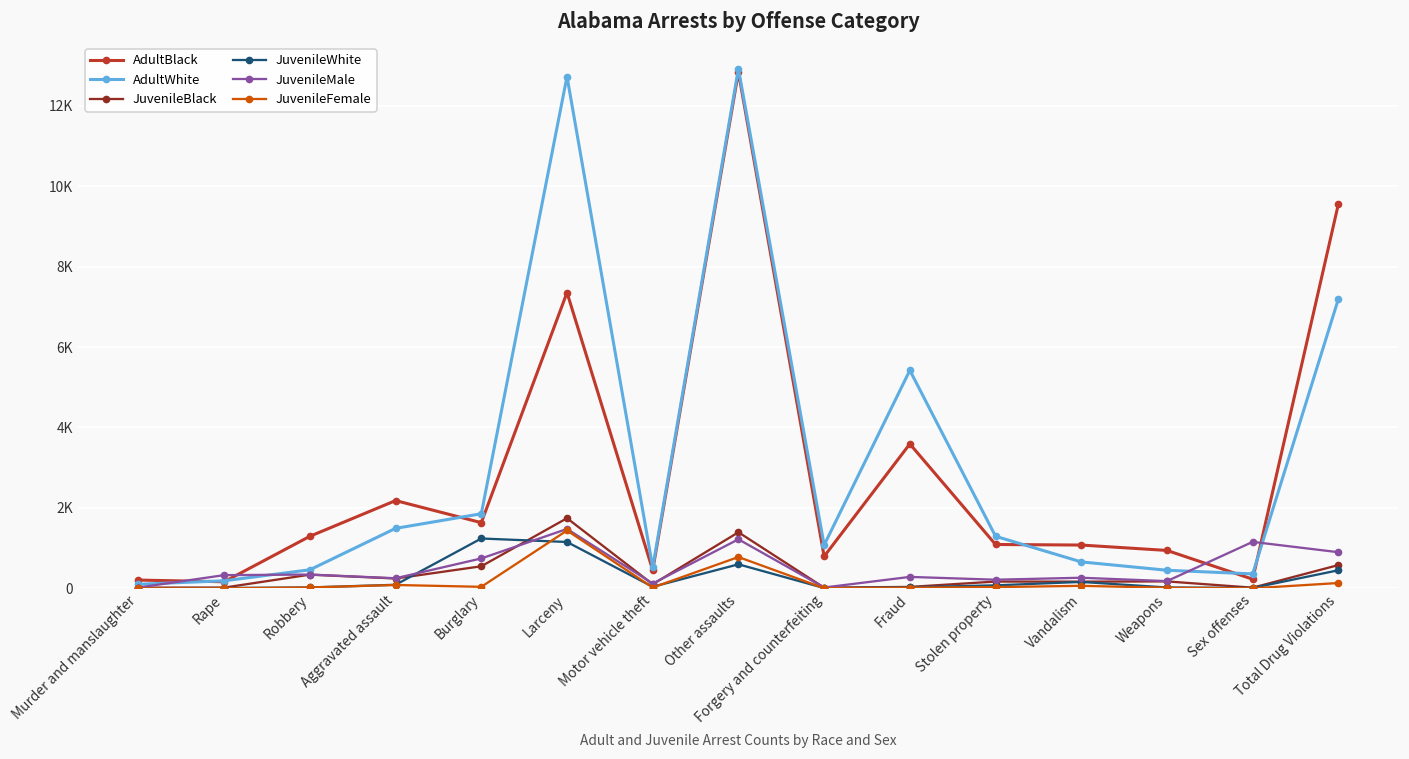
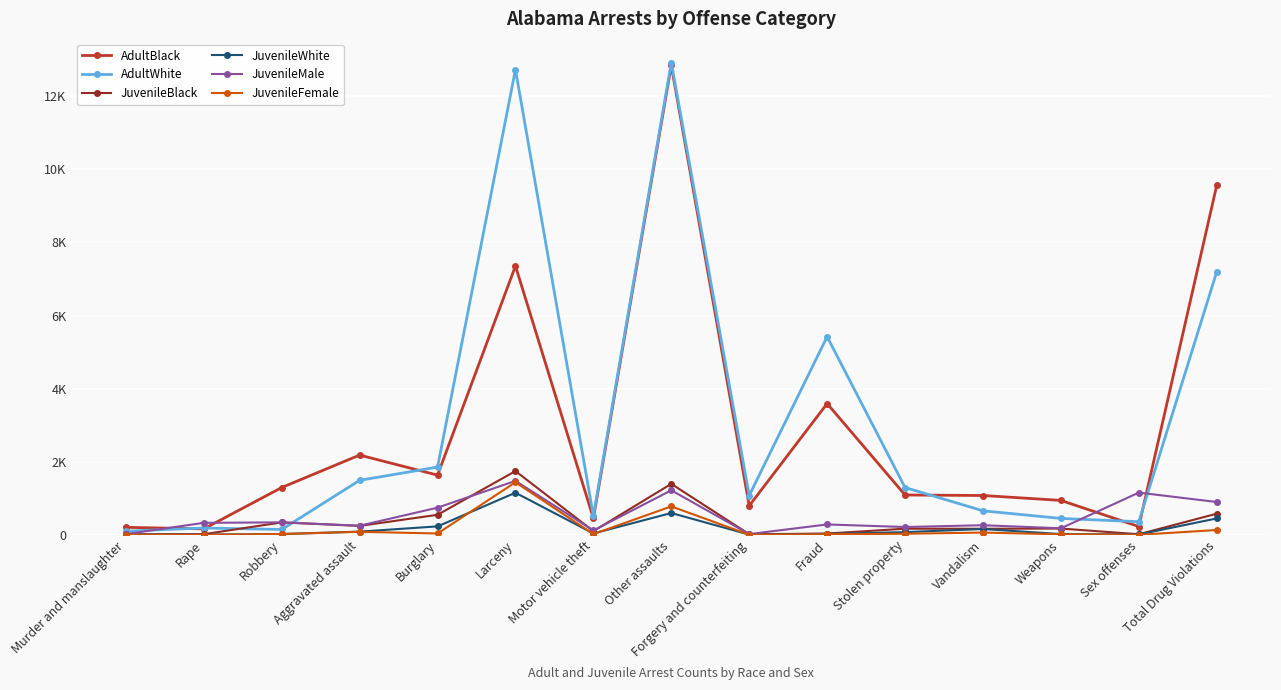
  {
    "AdultWhite": {
      "Murder and manslaughter": 100,
-     "Robbery": 500,
+     "Robbery": 100,
      "Aggravated assault": 1500,
      "Burglary": 1900,
      "Larceny": 12700,
      "Other assaults": 12900,
      "Forgery and counterfeiting": 1100,
      "Fraud": 5400,
      "Stolen property": 1300,
      "Vandalism": 700,
      "Weapons": 400,
      "Sex offenses": 400,
      "Total Drug Violations": 7200
    },
    "JuvenileWhite": {
-     "Burglary": 1200,
+     "Burglary": 200,
      "Larceny": 1200,
      "Other assaults": 600,
      "Total Drug Violations": 400
    },
    "JuvenileMale": {
      "Rape": 300,
      "Burglary": 700,
      "Other assaults": 1200,
      "Fraud": 300,
      "Vandalism": 300,
      "Sex offenses": 1200,
      "Total Drug Violations": 900
    }
  }
